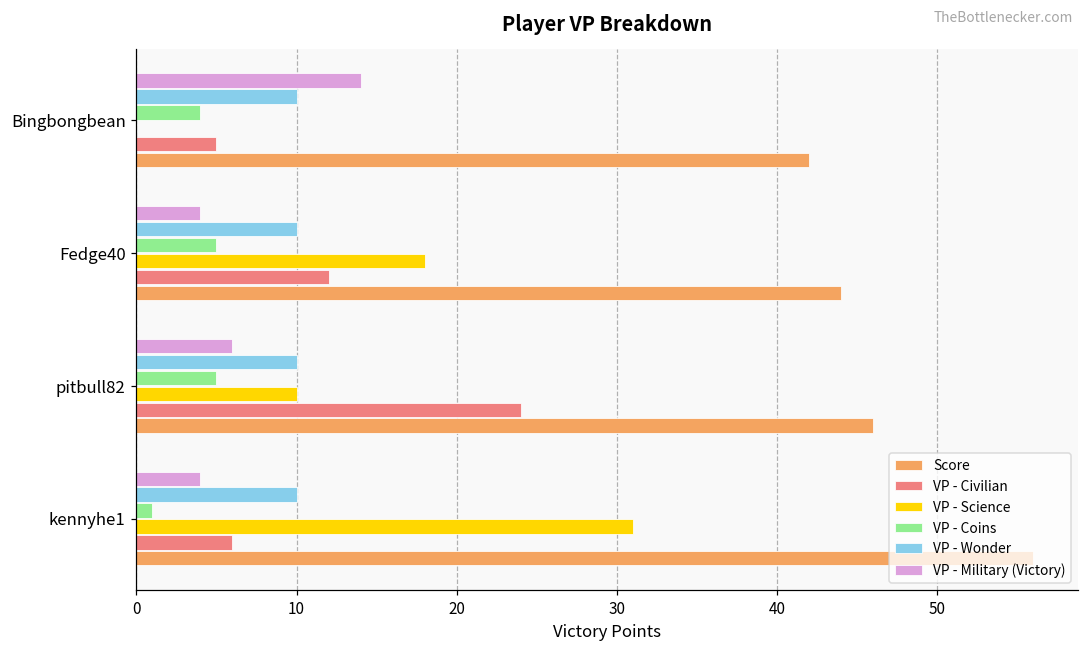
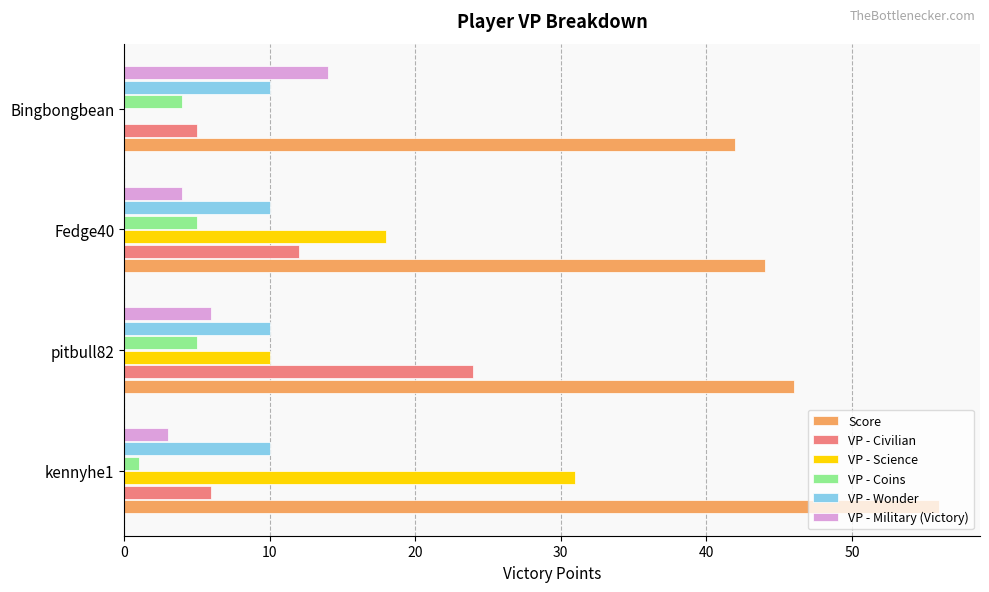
  {
    "VP - Science": {
      "Bingbongbean": 0,
      "Fedge40": 18,
      "pitbull82": 10,
      "kennyhe1": 31
    },
    "VP - Coins": {
      "Bingbongbean": 4,
      "Fedge40": 5,
      "pitbull82": 5,
      "kennyhe1": 1
    },
    "VP - Wonder": {
      "Bingbongbean": 10,
      "Fedge40": 10,
      "pitbull82": 10,
      "kennyhe1": 10
    },
    "VP - Military (Victory)": {
      "Bingbongbean": 14,
      "Fedge40": 4,
      "pitbull82": 6,
-     "kennyhe1": 4
+     "kennyhe1": 3
    }
  }
